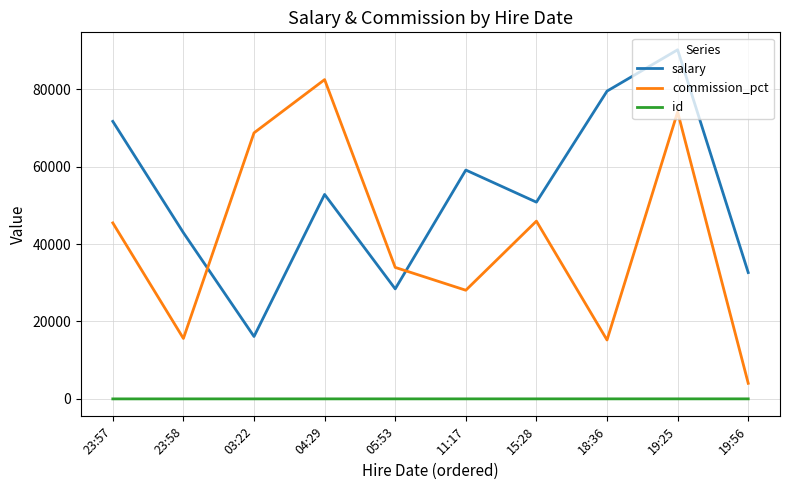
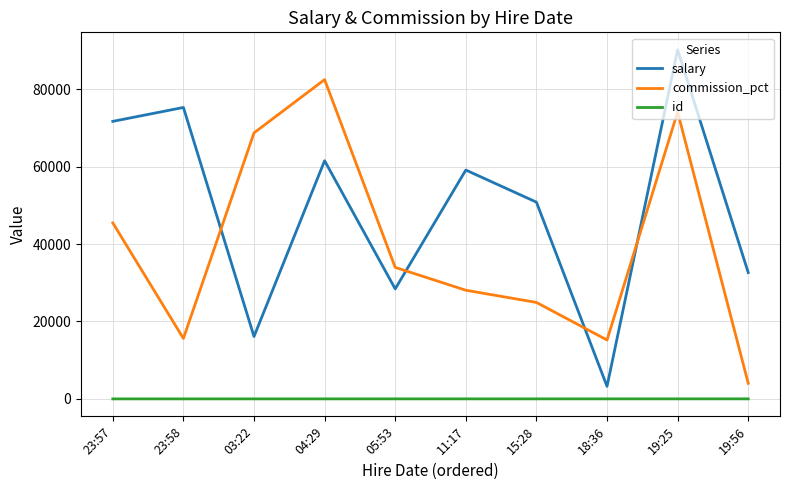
  {
    "salary": {
      "23:57": 72000,
-     "23:58": 43000,
+     "23:58": 75000,
      "03:22": 16000,
-     "04:29": 53000,
+     "04:29": 62000,
      "05:53": 28000,
      "11:17": 59000,
      "15:28": 51000,
-     "18:36": 80000,
+     "18:36": 3000,
      "19:56": 33000
    },
    "commission_pct": {
      "23:57": 45000,
      "23:58": 16000,
      "03:22": 69000,
      "04:29": 82000,
      "05:53": 34000,
      "11:17": 28000,
-     "15:28": 46000,
+     "15:28": 25000,
      "18:36": 15000,
      "19:56": 4000
    },
    "id": {
      "23:57": 0,
      "23:58": 0,
      "03:22": 0,
      "04:29": 0,
      "05:53": 0,
      "11:17": 0,
      "15:28": 0,
      "18:36": 0,
      "19:25": 0,
      "19:56": 0
    }
  }
